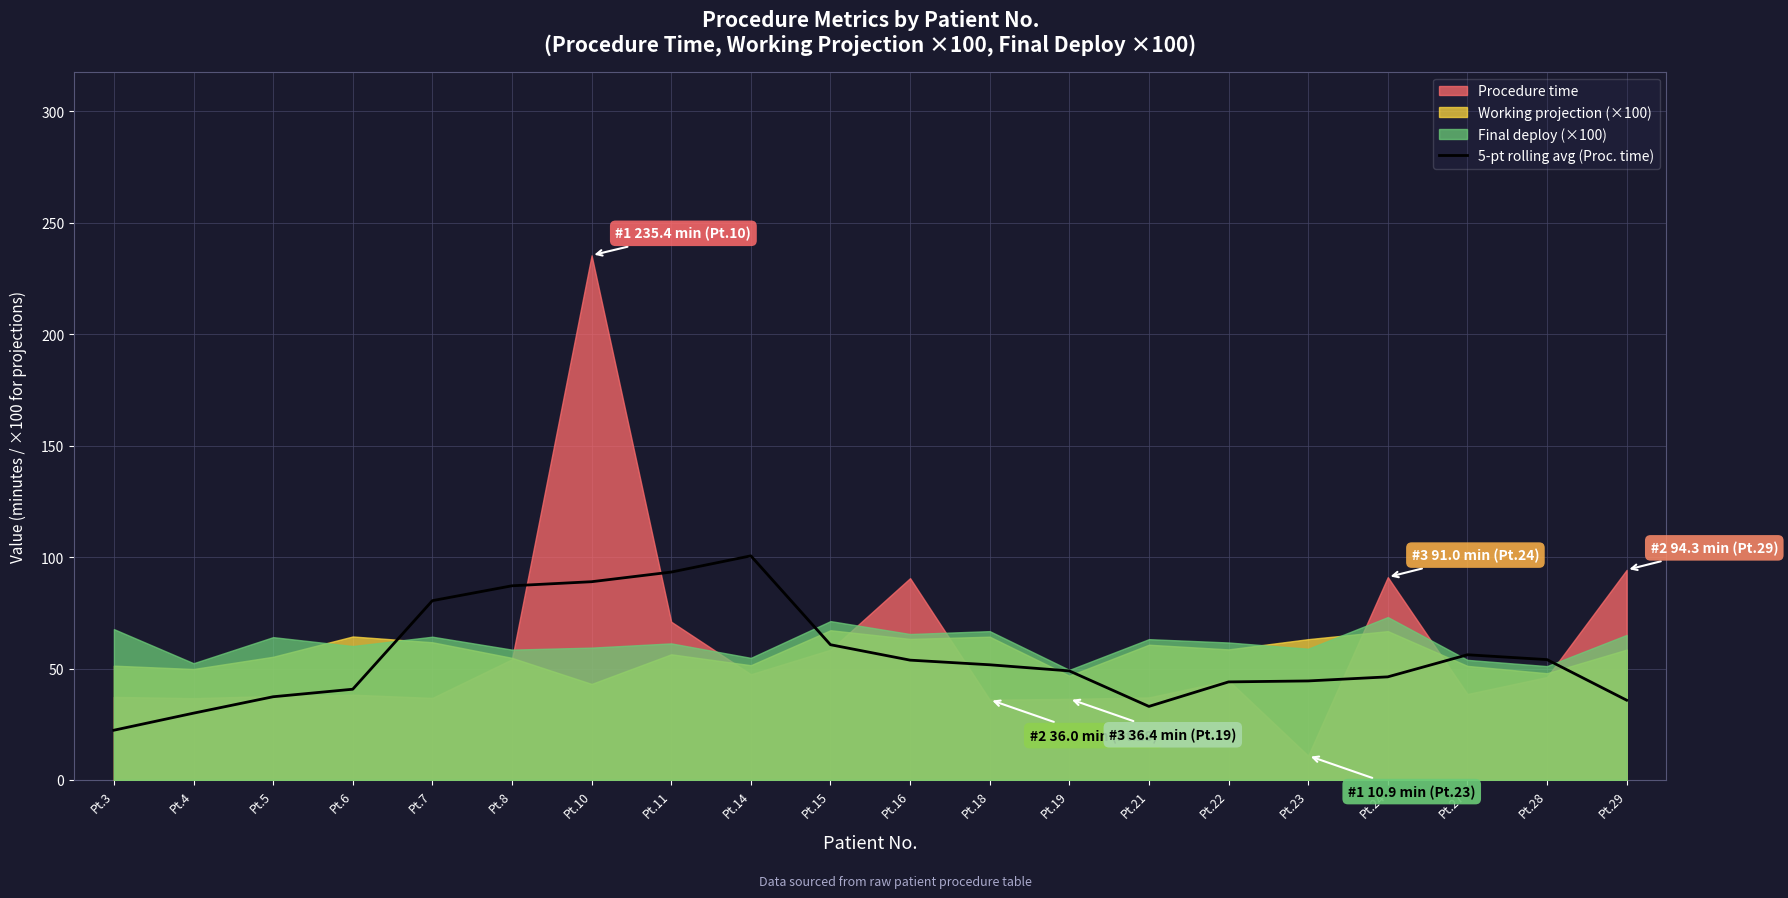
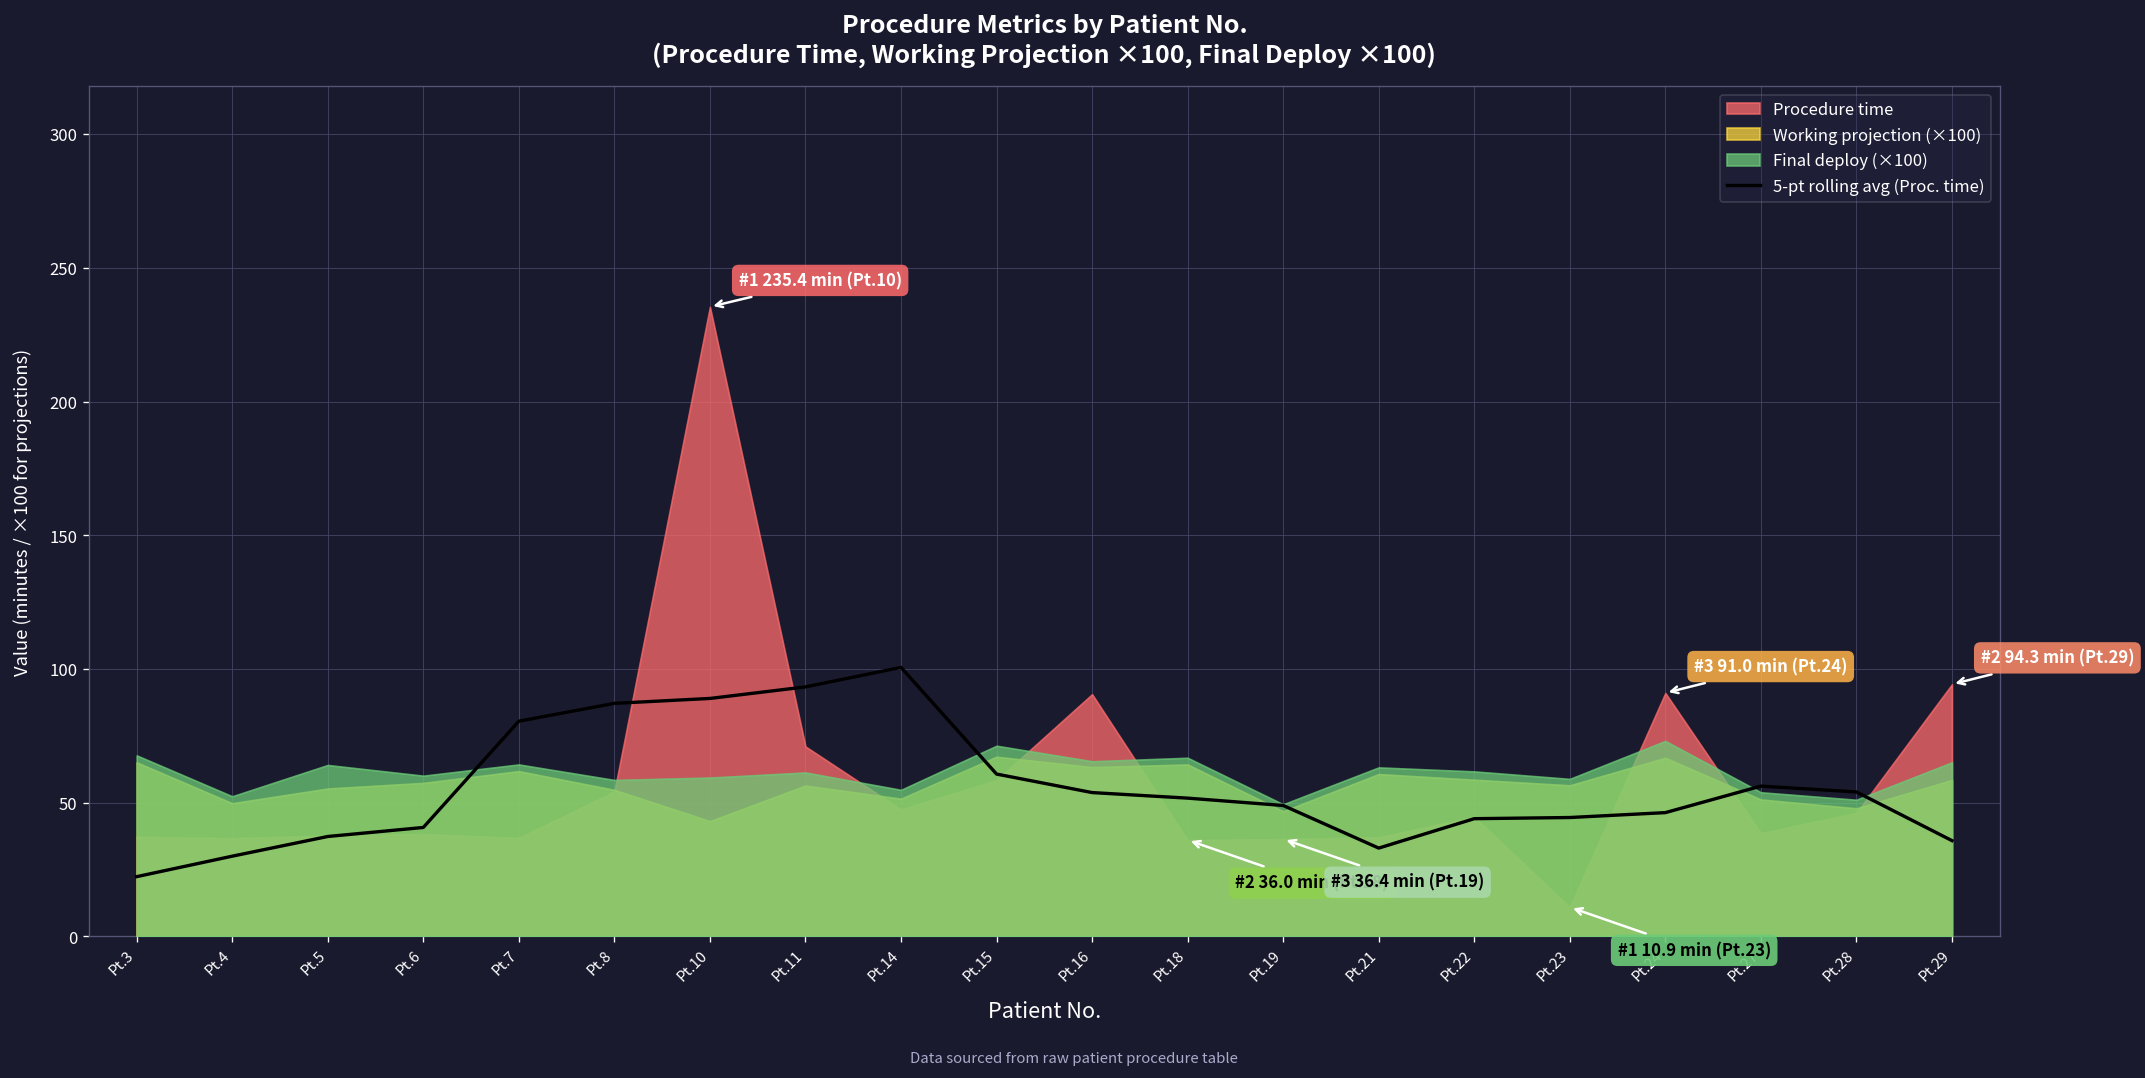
  {
    "5-pt rolling avg (Proc. time)": {
      "Pt.3": 22,
      "Pt.4": 30,
      "Pt.6": 41,
      "Pt.7": 80,
      "Pt.8": 87,
      "Pt.10": 89,
      "Pt.11": 93,
      "Pt.14": 101,
      "Pt.15": 61,
      "Pt.16": 54,
      "Pt.18": 52,
      "Pt.23": 44,
      "Pt.24": 46,
      "Pt.27": 56,
      "Pt.28": 54,
      "Pt.29": 36
    },
    "Procedure time": {
      "Pt.3": 37,
      "Pt.4": 37,
      "Pt.6": 38,
      "Pt.7": 37,
      "Pt.11": 71,
      "Pt.14": 47,
      "Pt.15": 58,
      "Pt.16": 91,
      "Pt.18": 36,
      "Pt.19": 36,
      "Pt.21": 37,
      "Pt.27": 39,
      "Pt.28": 46
    },
    "Working projection (×100)": {
-     "Pt.3": 51,
+     "Pt.3": 65,
      "Pt.4": 50,
      "Pt.5": 55,
-     "Pt.6": 64,
+     "Pt.6": 57,
      "Pt.7": 62,
      "Pt.10": 43,
      "Pt.11": 56,
      "Pt.14": 52,
      "Pt.15": 67,
      "Pt.16": 63,
      "Pt.18": 64,
      "Pt.19": 47,
      "Pt.21": 61,
      "Pt.22": 59,
-     "Pt.23": 63,
+     "Pt.23": 56,
      "Pt.24": 67,
      "Pt.27": 51,
      "Pt.28": 48,
      "Pt.29": 59
    },
    "Final deploy (×100)": {
      "Pt.3": 68,
      "Pt.4": 52,
      "Pt.5": 64,
      "Pt.6": 60,
      "Pt.7": 64,
      "Pt.8": 59,
      "Pt.10": 59,
      "Pt.11": 61,
      "Pt.14": 55,
      "Pt.15": 71,
      "Pt.16": 66,
      "Pt.18": 67,
      "Pt.21": 63,
      "Pt.22": 62,
      "Pt.23": 59,
      "Pt.24": 73,
      "Pt.27": 54,
      "Pt.28": 51,
      "Pt.29": 65
    }
  }
